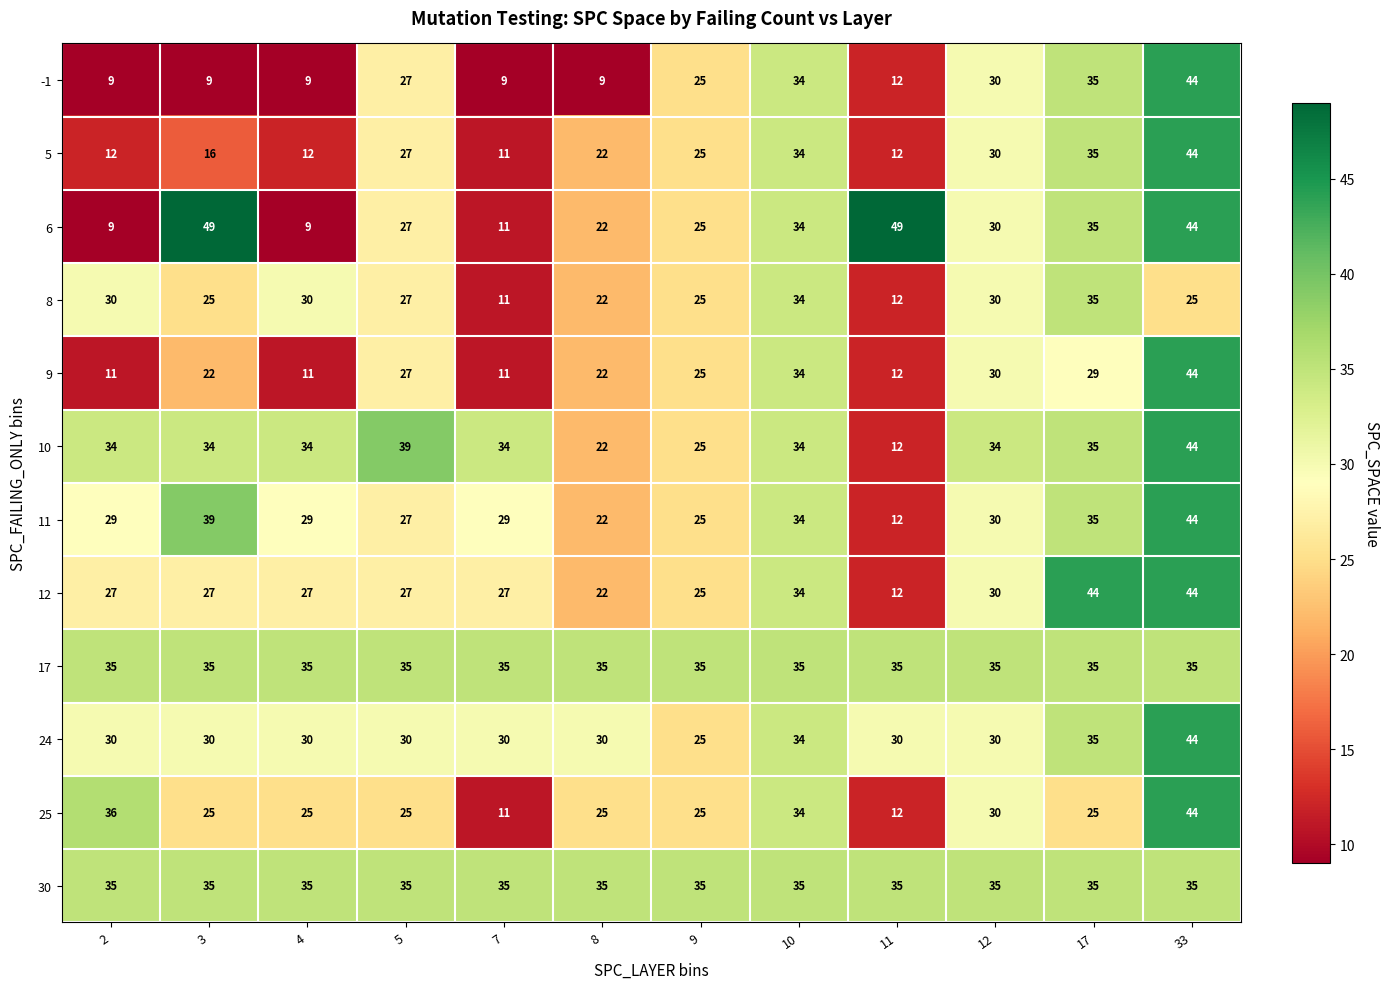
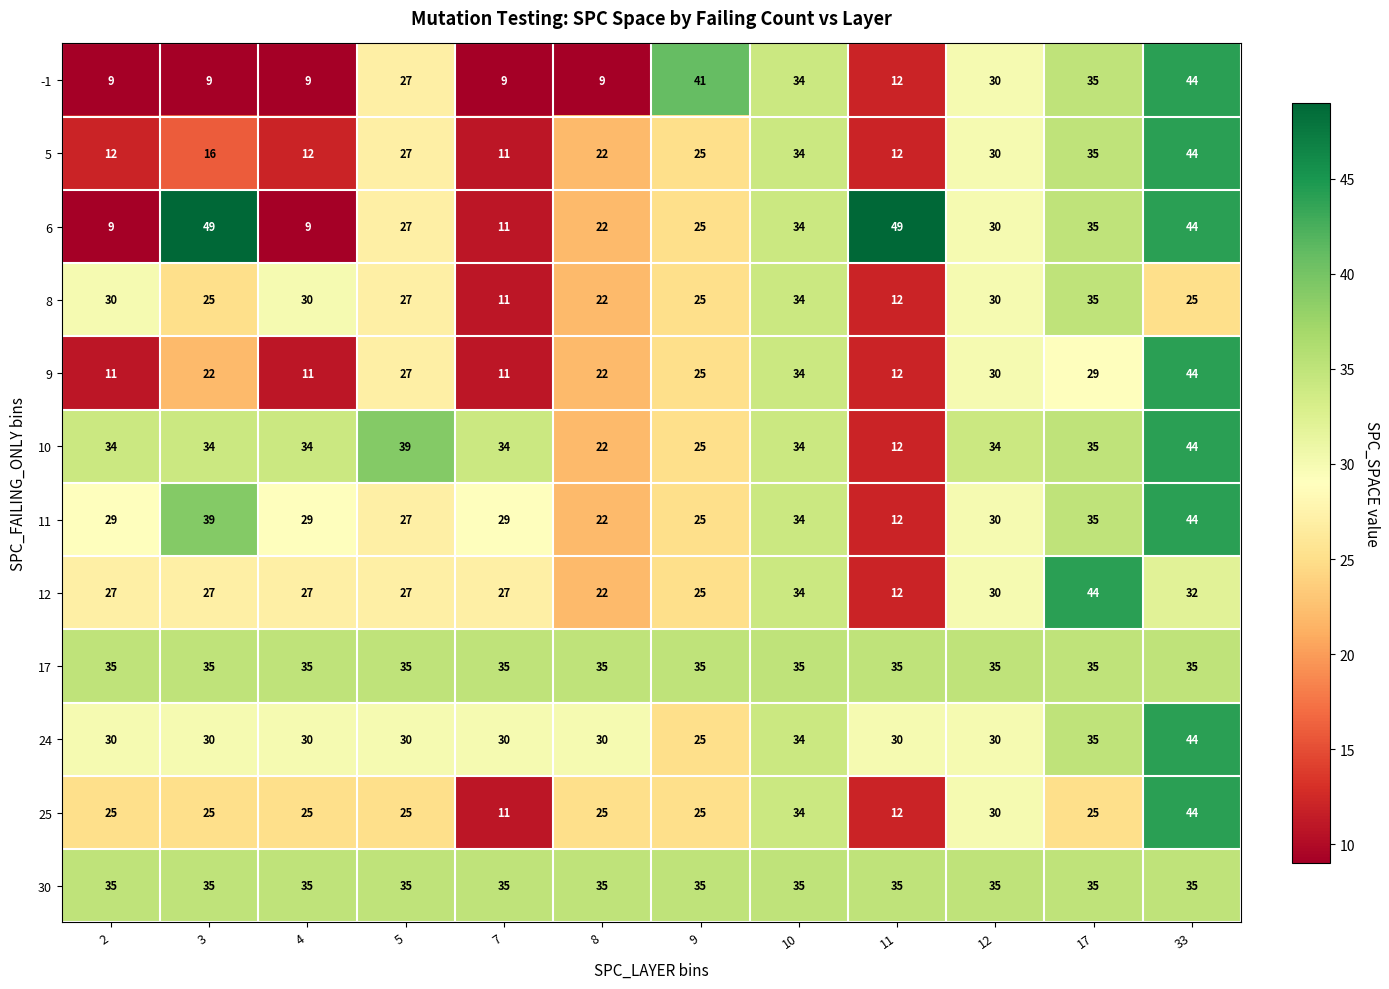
  {
    "-1": {
      "2": 9,
      "3": 9,
      "4": 9,
      "5": 27,
      "7": 9,
      "8": 9,
-     "9": 25,
+     "9": 41,
      "10": 34,
      "11": 12,
      "12": 30,
      "17": 35,
      "33": 44
    },
    "5": {
      "2": 12,
      "3": 16,
      "4": 12,
      "5": 27,
      "7": 11,
      "8": 22,
      "9": 25,
      "10": 34,
      "11": 12,
      "12": 30,
      "17": 35,
      "33": 44
    },
    "6": {
      "2": 9,
      "3": 49,
      "4": 9,
      "5": 27,
      "7": 11,
      "8": 22,
      "9": 25,
      "10": 34,
      "11": 49,
      "12": 30,
      "17": 35,
      "33": 44
    },
    "8": {
      "2": 30,
      "3": 25,
      "4": 30,
      "5": 27,
      "7": 11,
      "8": 22,
      "9": 25,
      "10": 34,
      "11": 12,
      "12": 30,
      "17": 35,
      "33": 25
    },
    "9": {
      "2": 11,
      "3": 22,
      "4": 11,
      "5": 27,
      "7": 11,
      "8": 22,
      "9": 25,
      "10": 34,
      "11": 12,
      "12": 30,
      "17": 29,
      "33": 44
    },
    "10": {
      "2": 34,
      "3": 34,
      "4": 34,
      "5": 39,
      "7": 34,
      "8": 22,
      "9": 25,
      "10": 34,
      "11": 12,
      "12": 34,
      "17": 35,
      "33": 44
    },
    "11": {
      "2": 29,
      "3": 39,
      "4": 29,
      "5": 27,
      "7": 29,
      "8": 22,
      "9": 25,
      "10": 34,
      "11": 12,
      "12": 30,
      "17": 35,
      "33": 44
    },
    "12": {
      "2": 27,
      "3": 27,
      "4": 27,
      "5": 27,
      "7": 27,
      "8": 22,
      "9": 25,
      "10": 34,
      "11": 12,
      "12": 30,
      "17": 44,
-     "33": 44
+     "33": 32
    },
    "17": {
      "2": 35,
      "3": 35,
      "4": 35,
      "5": 35,
      "7": 35,
      "8": 35,
      "9": 35,
      "10": 35,
      "11": 35,
      "12": 35,
      "17": 35,
      "33": 35
    },
    "24": {
      "2": 30,
      "3": 30,
      "4": 30,
      "5": 30,
      "7": 30,
      "8": 30,
      "9": 25,
      "10": 34,
      "11": 30,
      "12": 30,
      "17": 35,
      "33": 44
    },
    "25": {
-     "2": 36,
+     "2": 25,
      "3": 25,
      "4": 25,
      "5": 25,
      "7": 11,
      "8": 25,
      "9": 25,
      "10": 34,
      "11": 12,
      "12": 30,
      "17": 25,
      "33": 44
    },
    "30": {
      "2": 35,
      "3": 35,
      "4": 35,
      "5": 35,
      "7": 35,
      "8": 35,
      "9": 35,
      "10": 35,
      "11": 35,
      "12": 35,
      "17": 35,
      "33": 35
    }
  }
